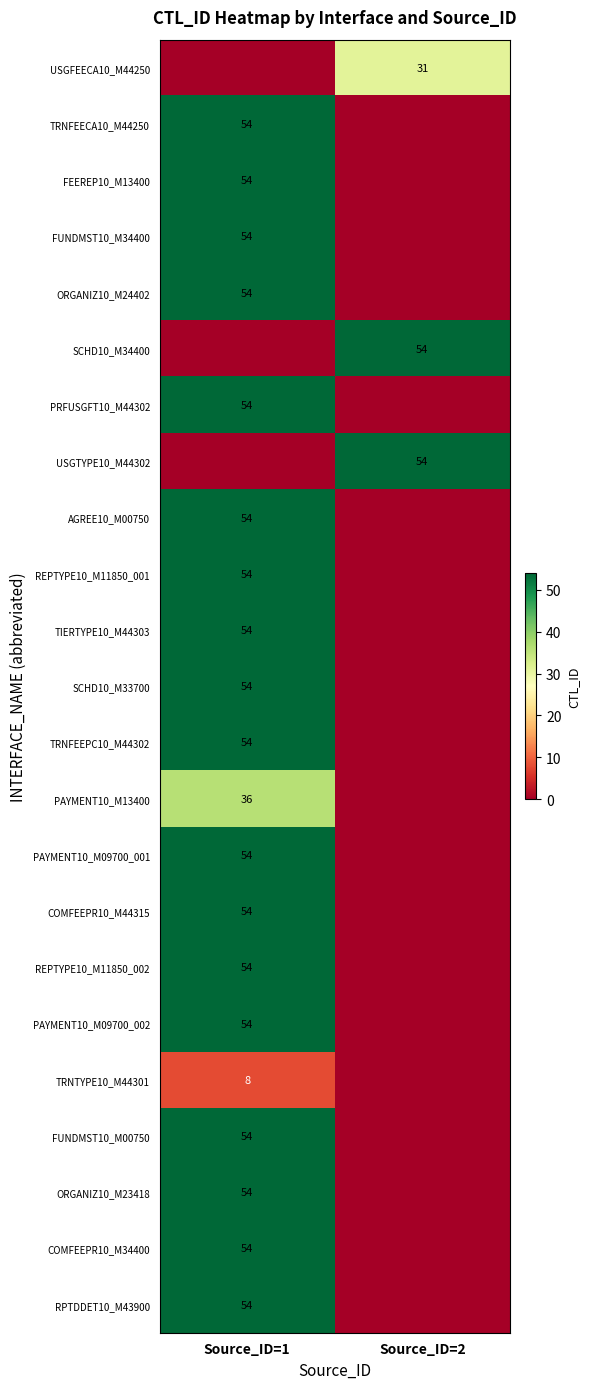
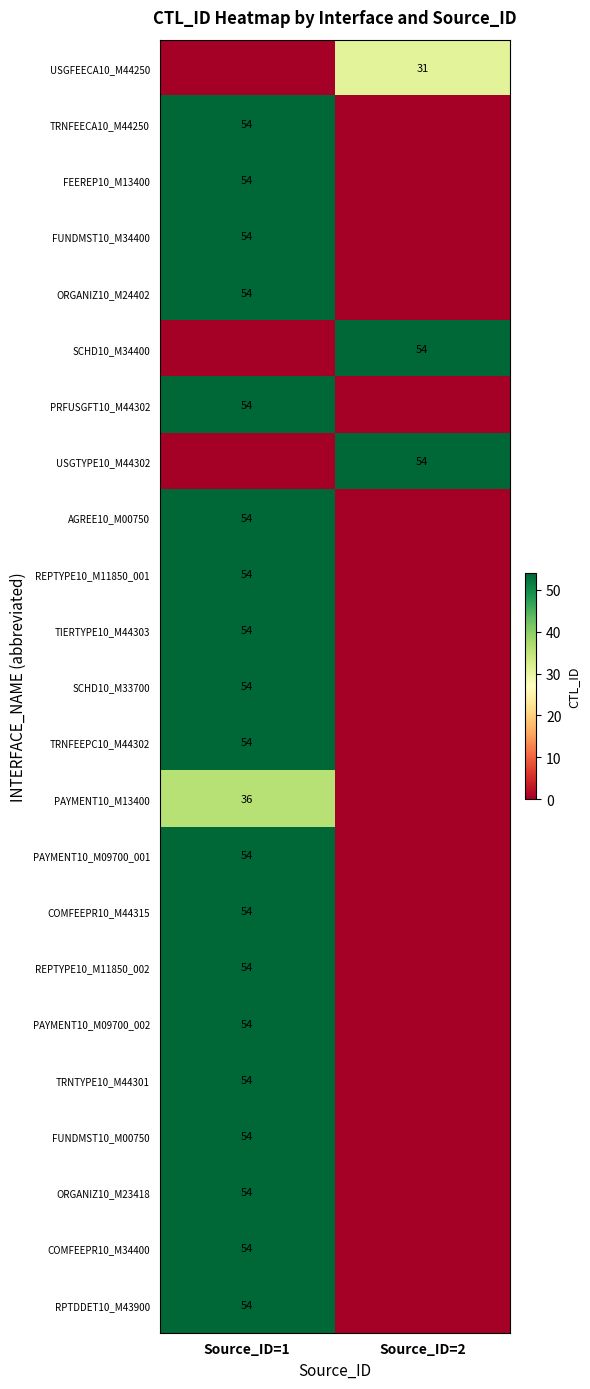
  {
    "USGFEECA10_M44250": {
      "Source_ID=2": 31
    },
    "TRNFEECA10_M44250": {
      "Source_ID=1": 54
    },
    "FEEREP10_M13400": {
      "Source_ID=1": 54
    },
    "FUNDMST10_M34400": {
      "Source_ID=1": 54
    },
    "ORGANIZ10_M24402": {
      "Source_ID=1": 54
    },
    "SCHD10_M34400": {
      "Source_ID=2": 54
    },
    "PRFUSGFT10_M44302": {
      "Source_ID=1": 54
    },
    "USGTYPE10_M44302": {
      "Source_ID=2": 54
    },
    "AGREE10_M00750": {
      "Source_ID=1": 54
    },
    "REPTYPE10_M11850_001": {
      "Source_ID=1": 54
    },
    "TIERTYPE10_M44303": {
      "Source_ID=1": 54
    },
    "SCHD10_M33700": {
      "Source_ID=1": 54
    },
    "TRNFEEPC10_M44302": {
      "Source_ID=1": 54
    },
    "PAYMENT10_M13400": {
      "Source_ID=1": 36
    },
    "PAYMENT10_M09700_001": {
      "Source_ID=1": 54
    },
    "COMFEEPR10_M44315": {
      "Source_ID=1": 54
    },
    "REPTYPE10_M11850_002": {
      "Source_ID=1": 54
    },
    "PAYMENT10_M09700_002": {
      "Source_ID=1": 54
    },
    "TRNTYPE10_M44301": {
-     "Source_ID=1": 8
+     "Source_ID=1": 54
    },
    "FUNDMST10_M00750": {
      "Source_ID=1": 54
    },
    "ORGANIZ10_M23418": {
      "Source_ID=1": 54
    },
    "COMFEEPR10_M34400": {
      "Source_ID=1": 54
    },
    "RPTDDET10_M43900": {
      "Source_ID=1": 54
    }
  }
